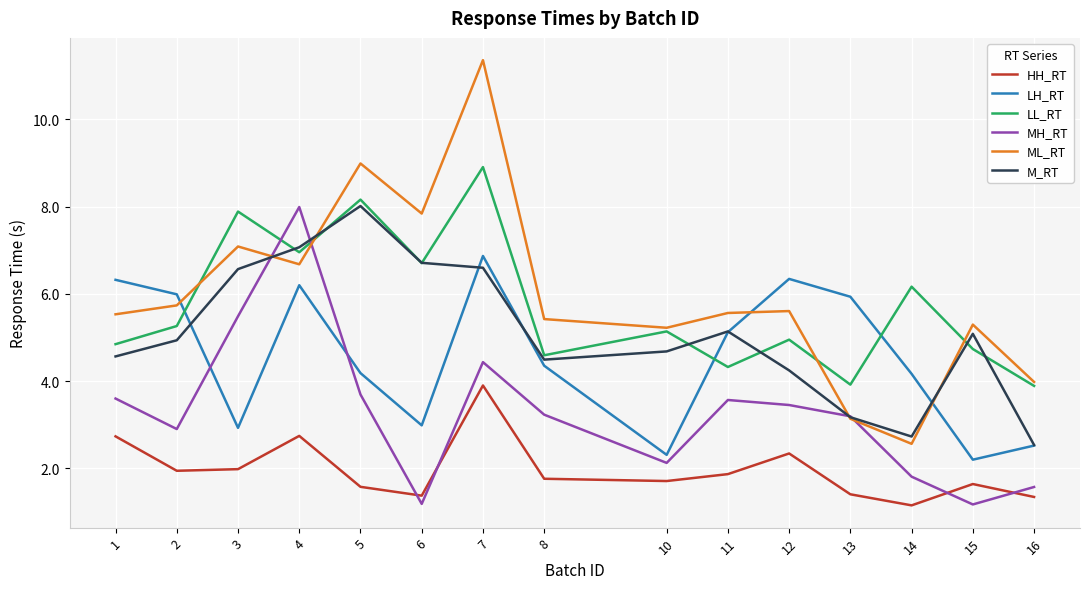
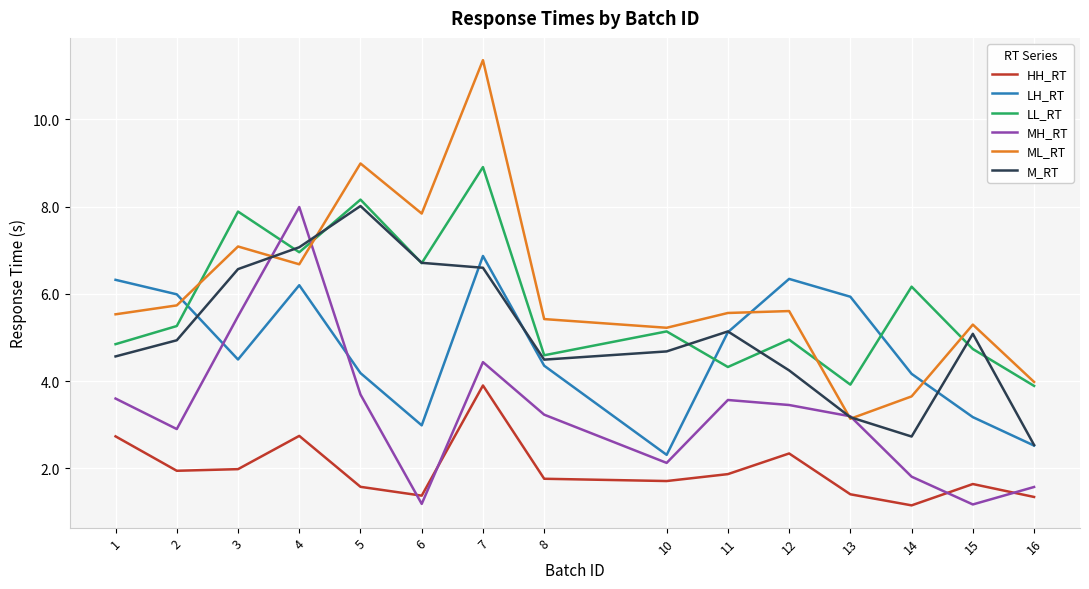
  {
    "HH_RT": {
      "1": 2.7,
      "2": 1.9,
      "3": 2.0,
      "4": 2.7,
      "5": 1.6,
      "6": 1.4,
      "7": 3.9,
      "8": 1.8,
      "10": 1.7,
      "11": 1.9,
      "12": 2.3,
      "13": 1.4,
      "14": 1.1,
      "15": 1.6,
      "16": 1.3
    },
    "LH_RT": {
      "1": 6.3,
      "2": 6.0,
-     "3": 2.9,
+     "3": 4.5,
      "4": 6.2,
      "5": 4.2,
      "6": 3.0,
      "7": 6.9,
      "8": 4.4,
      "10": 2.3,
      "12": 6.3,
      "13": 5.9,
      "14": 4.2,
-     "15": 2.2
+     "15": 3.2
    },
    "LL_RT": {
      "1": 4.8,
      "2": 5.3,
      "3": 7.9,
      "4": 7.0,
      "5": 8.2,
      "7": 8.9,
      "8": 4.6,
      "10": 5.1,
      "11": 4.3,
      "12": 4.9,
      "13": 3.9,
      "14": 6.2,
      "15": 4.7,
      "16": 3.9
    },
    "MH_RT": {
      "1": 3.6,
      "2": 2.9,
      "3": 5.5,
      "4": 8.0,
      "5": 3.7,
      "6": 1.2,
      "7": 4.4,
      "8": 3.2,
      "10": 2.1,
      "11": 3.6,
      "12": 3.5,
      "14": 1.8,
      "15": 1.2,
      "16": 1.6
    },
    "ML_RT": {
      "1": 5.5,
      "2": 5.7,
      "3": 7.1,
      "4": 6.7,
      "5": 9.0,
      "6": 7.8,
      "7": 11.4,
      "8": 5.4,
      "10": 5.2,
      "11": 5.6,
      "12": 5.6,
-     "14": 2.6,
+     "14": 3.6,
      "15": 5.3,
      "16": 4.0
    },
    "M_RT": {
      "1": 4.6,
      "2": 4.9,
      "3": 6.6,
      "4": 7.1,
      "5": 8.0,
      "7": 6.6,
      "8": 4.5,
      "10": 4.7,
      "12": 4.2,
      "14": 2.7,
      "15": 5.1
    }
  }
